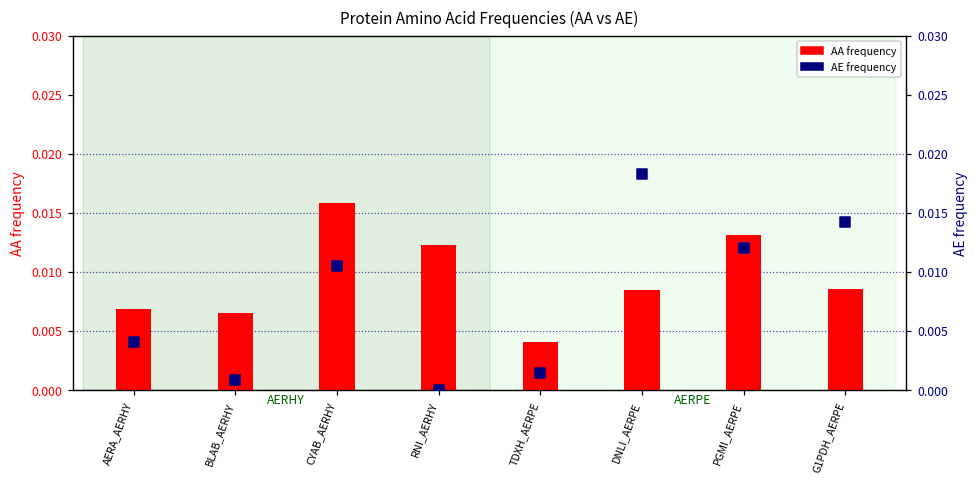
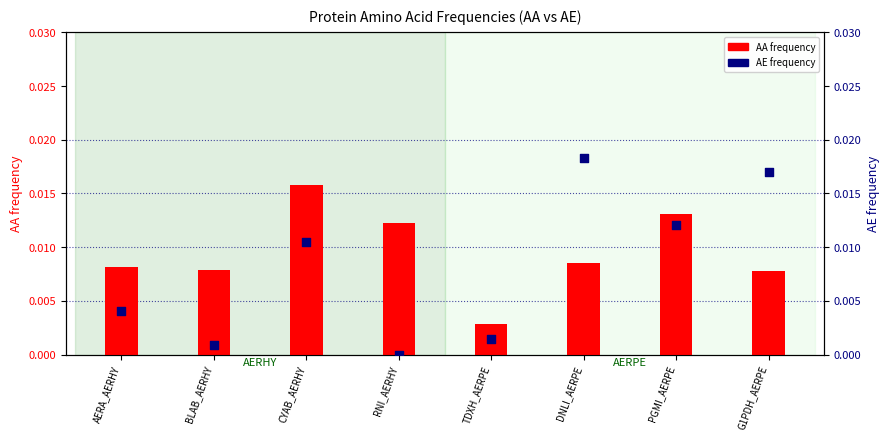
  {
    "AA frequency": {
-     "AERA_AERHY": 0.0068,
-     "BLAB_AERHY": 0.0065,
+     "AERA_AERHY": 0.0081,
+     "BLAB_AERHY": 0.0079,
      "CYAB_AERHY": 0.0158,
      "RNI_AERHY": 0.0123,
-     "TDXH_AERPE": 0.0040,
+     "TDXH_AERPE": 0.0028,
      "DNLI_AERPE": 0.0085,
      "PGMI_AERPE": 0.0131,
-     "G1PDH_AERPE": 0.0085
+     "G1PDH_AERPE": 0.0078
    },
    "AE frequency": {
-     "G1PDH_AERPE": 0.0142
+     "G1PDH_AERPE": 0.0170
    }
  }
